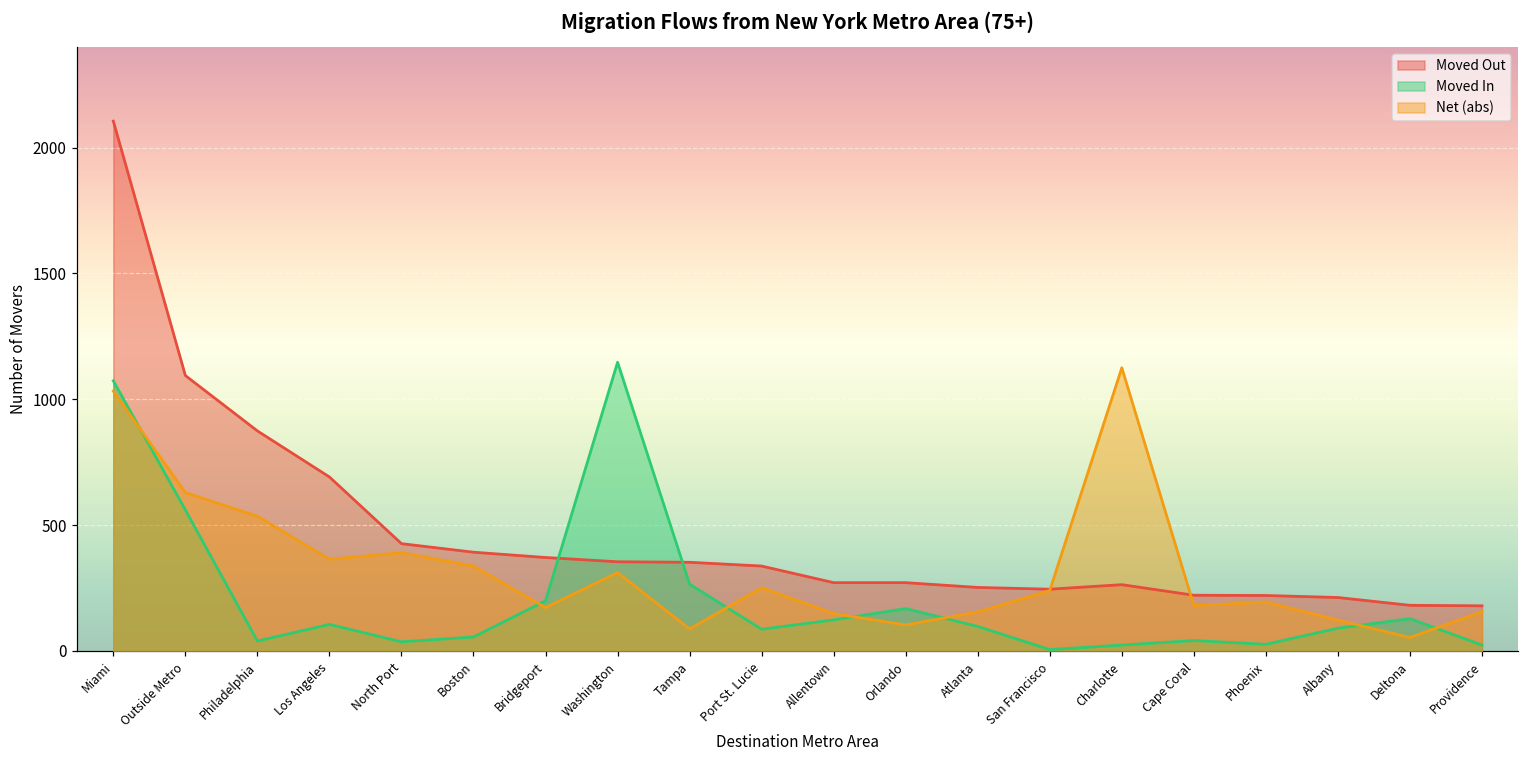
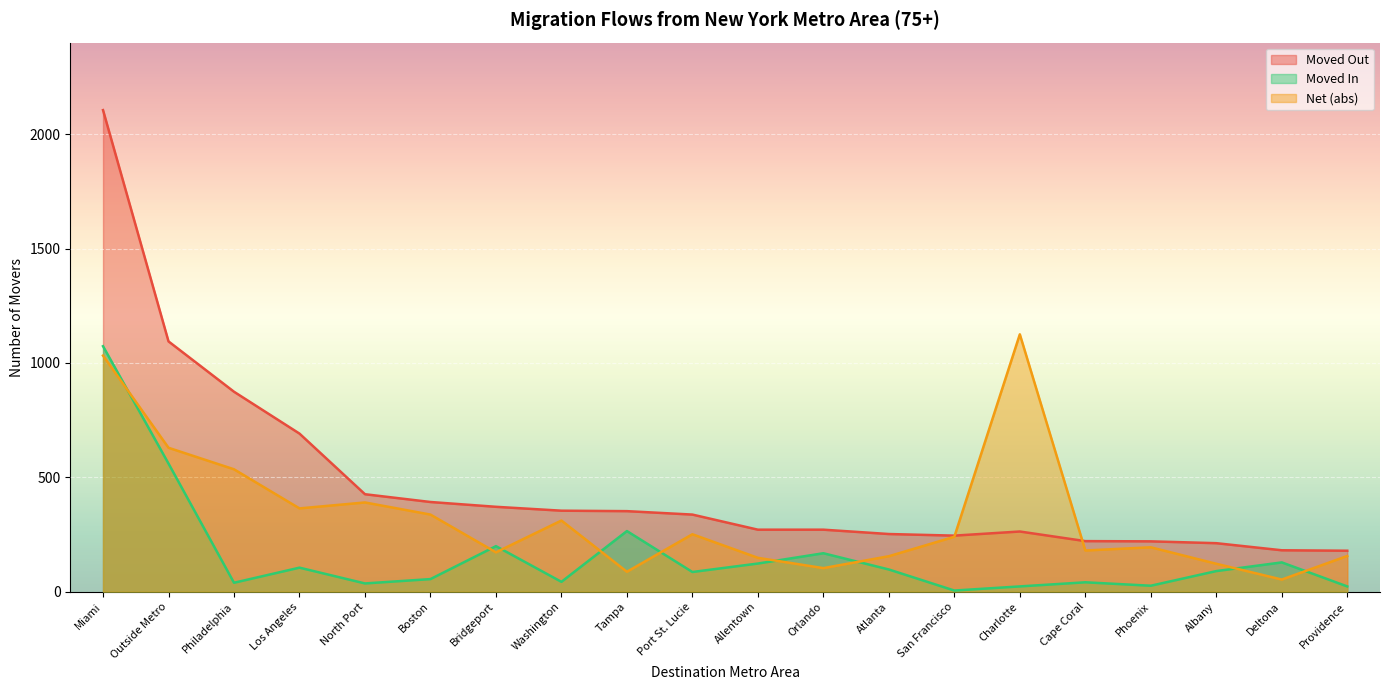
  {
    "Moved Out": {
      "Miami": 2110,
      "Outside Metro": 1090,
      "Philadelphia": 870,
      "Los Angeles": 690,
      "North Port": 430,
      "Boston": 390,
      "Bridgeport": 370,
      "Washington": 350,
      "Tampa": 350,
      "Port St. Lucie": 340,
      "Allentown": 270,
      "Orlando": 270,
      "Atlanta": 250,
      "Charlotte": 260,
      "Cape Coral": 220,
      "Phoenix": 220,
      "Albany": 210,
      "Deltona": 180,
      "Providence": 180
    },
    "Moved In": {
      "Miami": 1070,
      "Outside Metro": 560,
      "Philadelphia": 40,
      "Los Angeles": 110,
      "North Port": 40,
      "Boston": 60,
      "Bridgeport": 200,
-     "Washington": 1150,
+     "Washington": 40,
      "Tampa": 270,
      "Port St. Lucie": 90,
      "Allentown": 120,
      "Orlando": 170,
      "Atlanta": 100,
      "San Francisco": 10,
      "Charlotte": 20,
      "Cape Coral": 40,
      "Phoenix": 30,
      "Albany": 90,
      "Deltona": 130,
      "Providence": 20
    },
    "Net (abs)": {
      "Miami": 1030,
      "Outside Metro": 630,
      "Philadelphia": 540,
      "Los Angeles": 360,
      "North Port": 390,
      "Boston": 340,
      "Bridgeport": 170,
      "Washington": 310,
      "Tampa": 90,
      "Port St. Lucie": 250,
      "Allentown": 150,
      "Orlando": 100,
      "Atlanta": 160,
      "Charlotte": 1130,
      "Cape Coral": 180,
      "Phoenix": 190,
      "Albany": 120,
      "Deltona": 50,
      "Providence": 160
    }
  }
